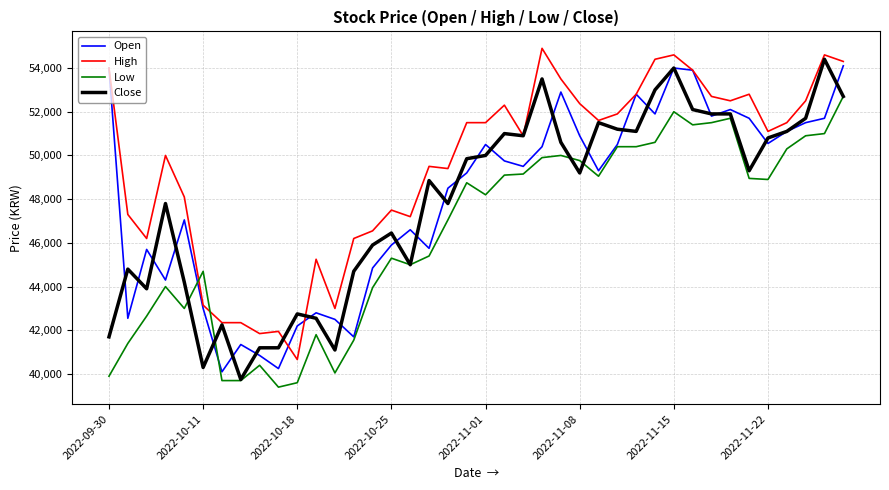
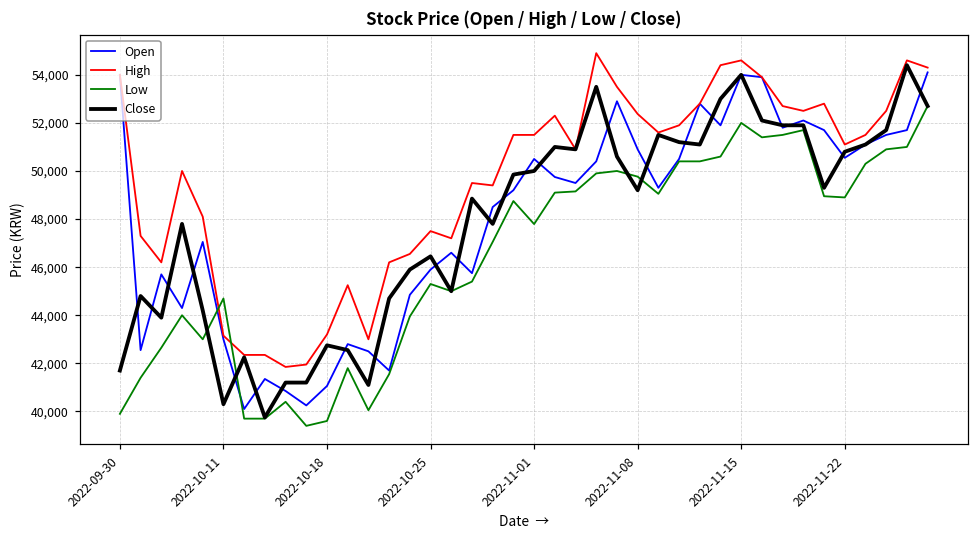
  {
    "Open": {
      "2022-10-11": "43,000",
-     "2022-10-18": "42,200",
+     "2022-10-18": "41,100",
      "2022-10-25": "45,900",
      "2022-11-01": "50,500",
      "2022-11-08": "50,900",
      "2022-11-22": "50,500"
    },
    "High": {
      "2022-10-11": "43,200",
-     "2022-10-18": "40,700",
+     "2022-10-18": "43,200",
      "2022-10-25": "47,500",
      "2022-11-01": "51,500",
      "2022-11-08": "52,400",
      "2022-11-15": "54,600",
      "2022-11-22": "51,100"
    },
    "Low": {
      "2022-09-30": "39,900",
      "2022-10-11": "44,700",
      "2022-10-18": "39,600",
      "2022-10-25": "45,300",
-     "2022-11-01": "48,200",
+     "2022-11-01": "47,800",
      "2022-11-08": "49,800",
      "2022-11-15": "52,000",
      "2022-11-22": "48,900"
    },
    "Close": {
      "2022-09-30": "41,700",
      "2022-10-11": "40,300",
      "2022-10-18": "42,800",
      "2022-10-25": "46,500",
      "2022-11-01": "50,000",
      "2022-11-08": "49,200",
      "2022-11-22": "50,800"
    }
  }
